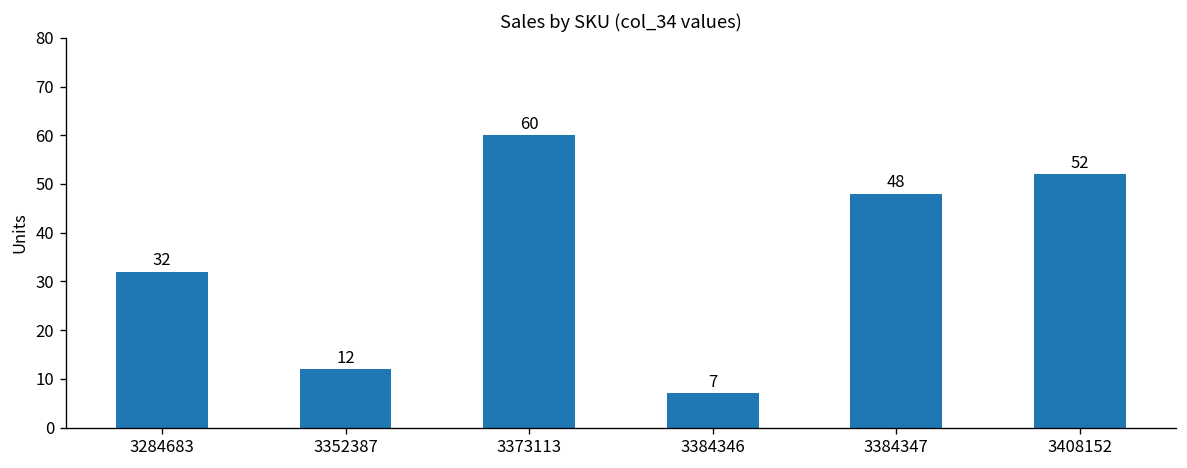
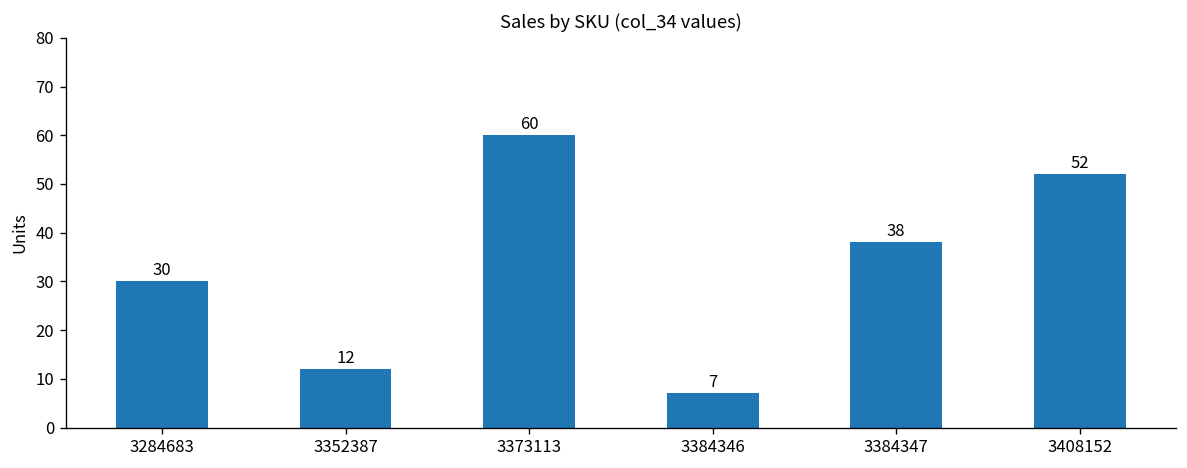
  {
-   "3284683": 32,
+   "3284683": 30,
    "3352387": 12,
    "3373113": 60,
    "3384346": 7,
-   "3384347": 48,
+   "3384347": 38,
    "3408152": 52
  }
